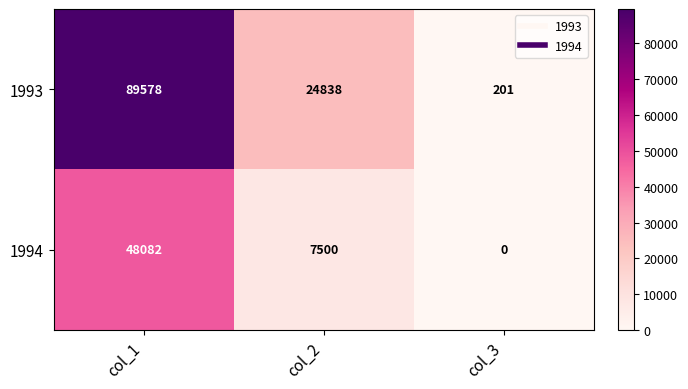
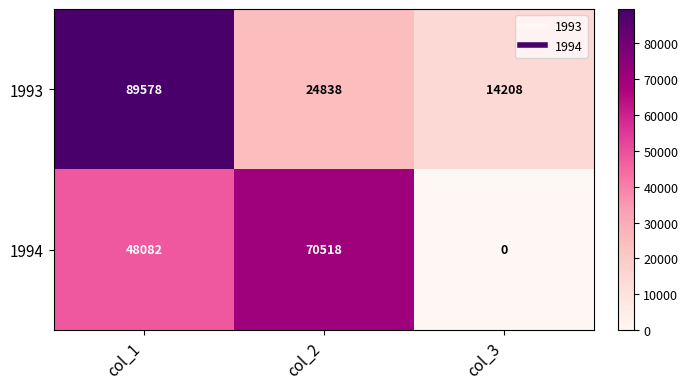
  {
    "1993": {
      "col_1": 89578,
      "col_2": 24838,
-     "col_3": 201
+     "col_3": 14208
    },
    "1994": {
      "col_1": 48082,
-     "col_2": 7500,
+     "col_2": 70518,
      "col_3": 0
    }
  }
